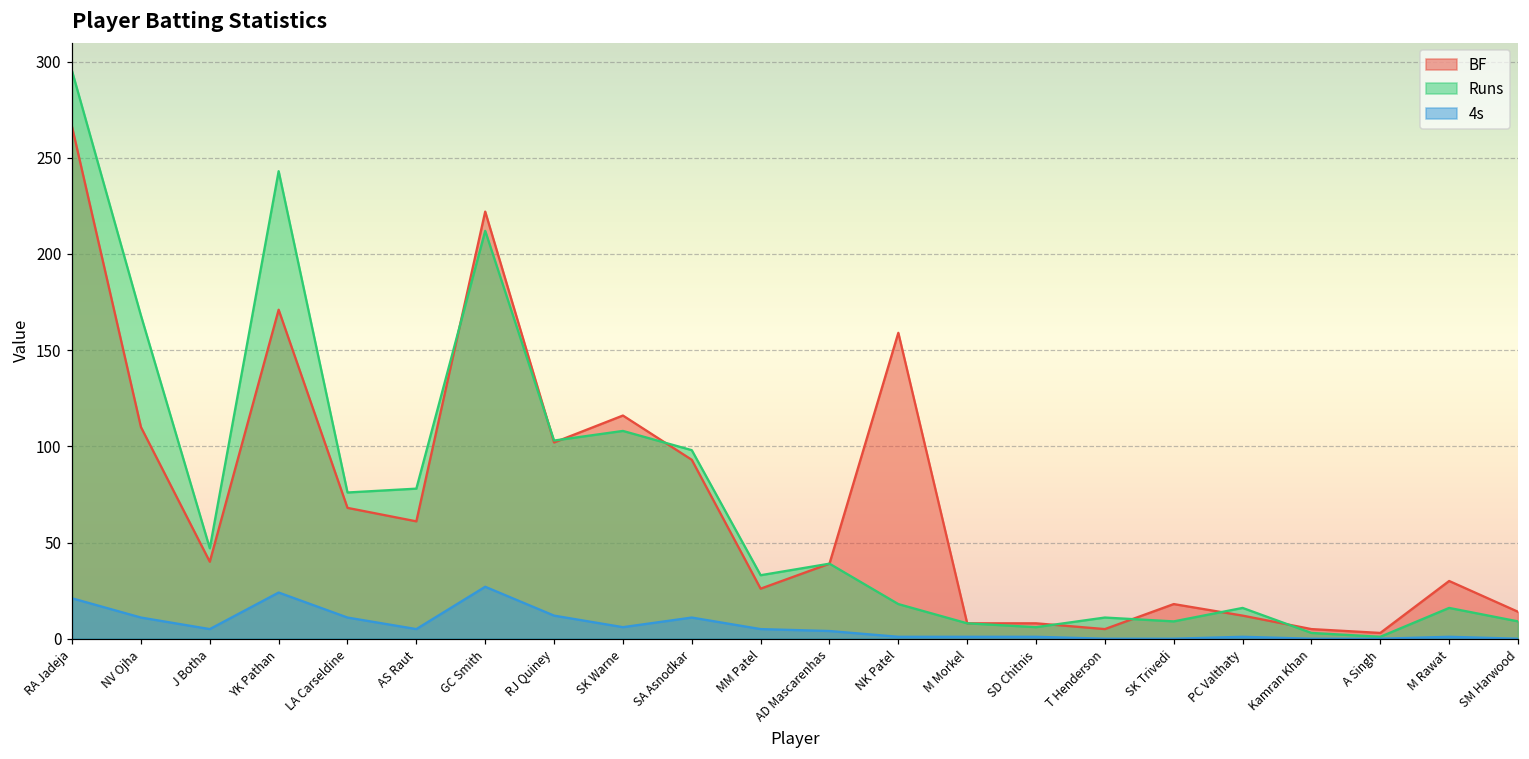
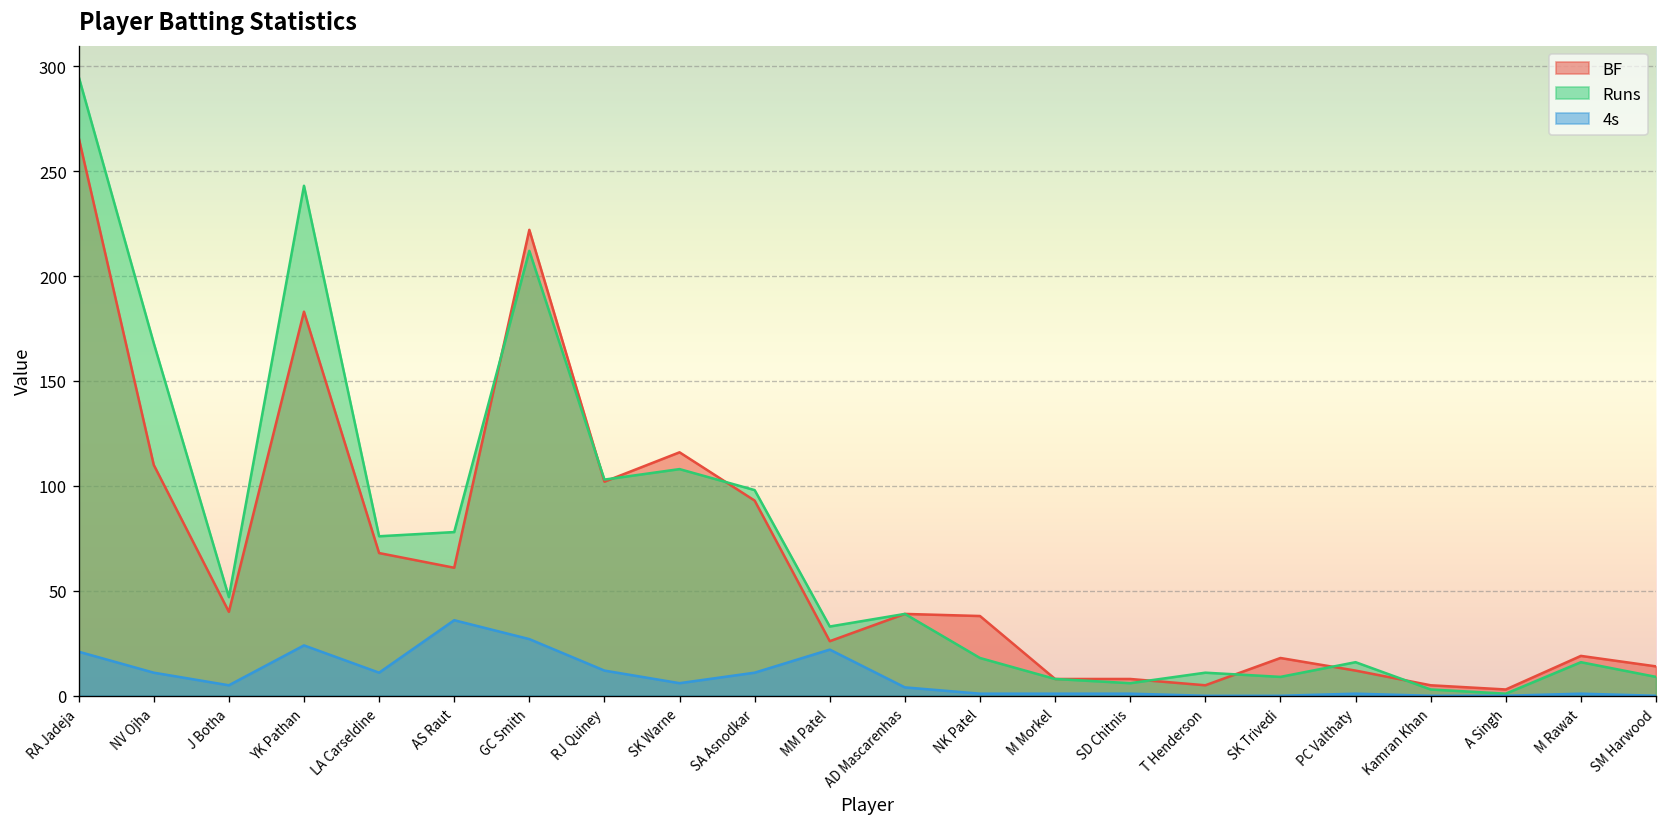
  {
    "BF": {
      "RA Jadeja": 266,
      "NV Ojha": 110,
      "J Botha": 40,
-     "YK Pathan": 171,
+     "YK Pathan": 183,
      "LA Carseldine": 68,
      "AS Raut": 61,
      "GC Smith": 222,
      "SK Warne": 116,
      "SA Asnodkar": 93,
      "MM Patel": 26,
-     "NK Patel": 159,
+     "NK Patel": 38,
      "SD Chitnis": 8,
      "T Henderson": 5,
      "SK Trivedi": 18,
      "PC Valthaty": 12,
      "Kamran Khan": 5,
      "A Singh": 3,
-     "M Rawat": 30,
+     "M Rawat": 19,
      "SM Harwood": 14
    },
    "Runs": {
      "RA Jadeja": 295,
      "NV Ojha": 168,
      "J Botha": 47,
      "YK Pathan": 243,
      "LA Carseldine": 76,
      "AS Raut": 78,
      "GC Smith": 212,
      "SK Warne": 108,
      "SA Asnodkar": 98,
      "MM Patel": 33,
      "NK Patel": 18,
      "SD Chitnis": 6,
      "T Henderson": 11,
      "SK Trivedi": 9,
      "PC Valthaty": 16,
      "Kamran Khan": 3,
      "M Rawat": 16,
      "SM Harwood": 9
    },
    "4s": {
      "RA Jadeja": 21,
      "NV Ojha": 11,
      "J Botha": 5,
      "YK Pathan": 24,
      "LA Carseldine": 11,
-     "AS Raut": 5,
+     "AS Raut": 36,
      "GC Smith": 27,
      "RJ Quiney": 12,
      "SK Warne": 6,
      "SA Asnodkar": 11,
-     "MM Patel": 5,
+     "MM Patel": 22,
      "AD Mascarenhas": 4,
      "NK Patel": 1,
      "M Morkel": 1,
      "SD Chitnis": 1,
      "T Henderson": 0,
      "SK Trivedi": 0,
      "PC Valthaty": 1,
      "Kamran Khan": 0,
      "M Rawat": 1,
      "SM Harwood": 0
    }
  }
